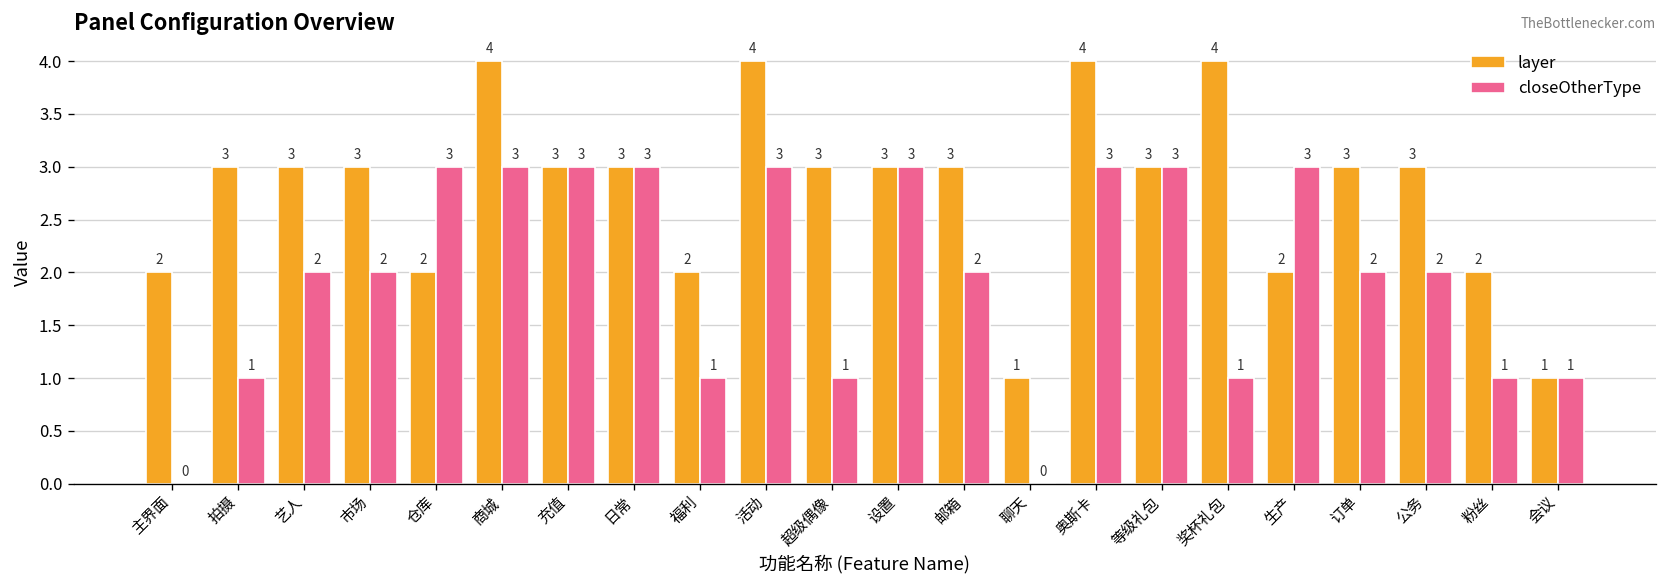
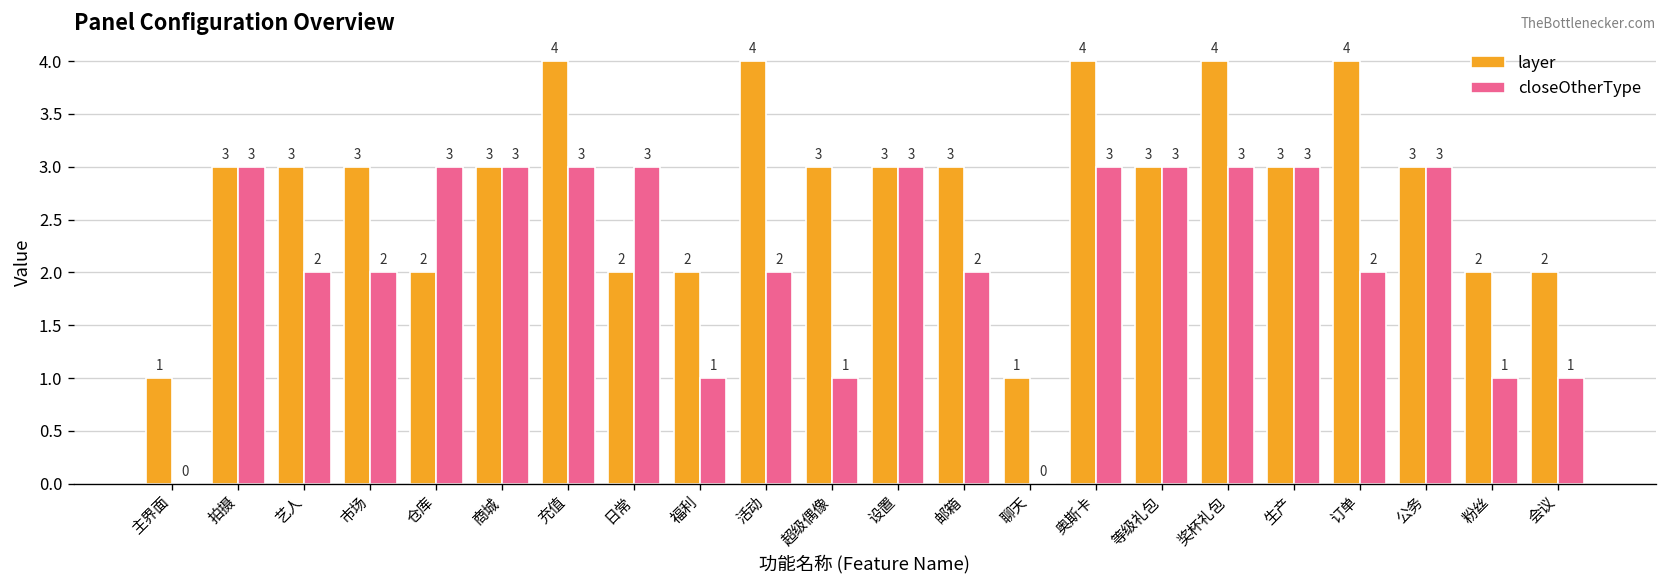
  {
    "layer": {
-     "主界面": 2,
+     "主界面": 1,
      "拍摄": 3,
      "艺人": 3,
      "市场": 3,
      "仓库": 2,
-     "商城": 4,
-     "充值": 3,
-     "日常": 3,
+     "商城": 3,
+     "充值": 4,
+     "日常": 2,
      "福利": 2,
      "活动": 4,
      "超级偶像": 3,
      "设置": 3,
      "邮箱": 3,
      "聊天": 1,
      "奥斯卡": 4,
      "等级礼包": 3,
      "奖杯礼包": 4,
-     "生产": 2,
-     "订单": 3,
+     "生产": 3,
+     "订单": 4,
      "公务": 3,
      "粉丝": 2,
-     "会议": 1
+     "会议": 2
    },
    "closeOtherType": {
      "主界面": 0,
-     "拍摄": 1,
+     "拍摄": 3,
      "艺人": 2,
      "市场": 2,
      "仓库": 3,
      "商城": 3,
      "充值": 3,
      "日常": 3,
      "福利": 1,
-     "活动": 3,
+     "活动": 2,
      "超级偶像": 1,
      "设置": 3,
      "邮箱": 2,
      "聊天": 0,
      "奥斯卡": 3,
      "等级礼包": 3,
-     "奖杯礼包": 1,
+     "奖杯礼包": 3,
      "生产": 3,
      "订单": 2,
-     "公务": 2,
+     "公务": 3,
      "粉丝": 1,
      "会议": 1
    }
  }
